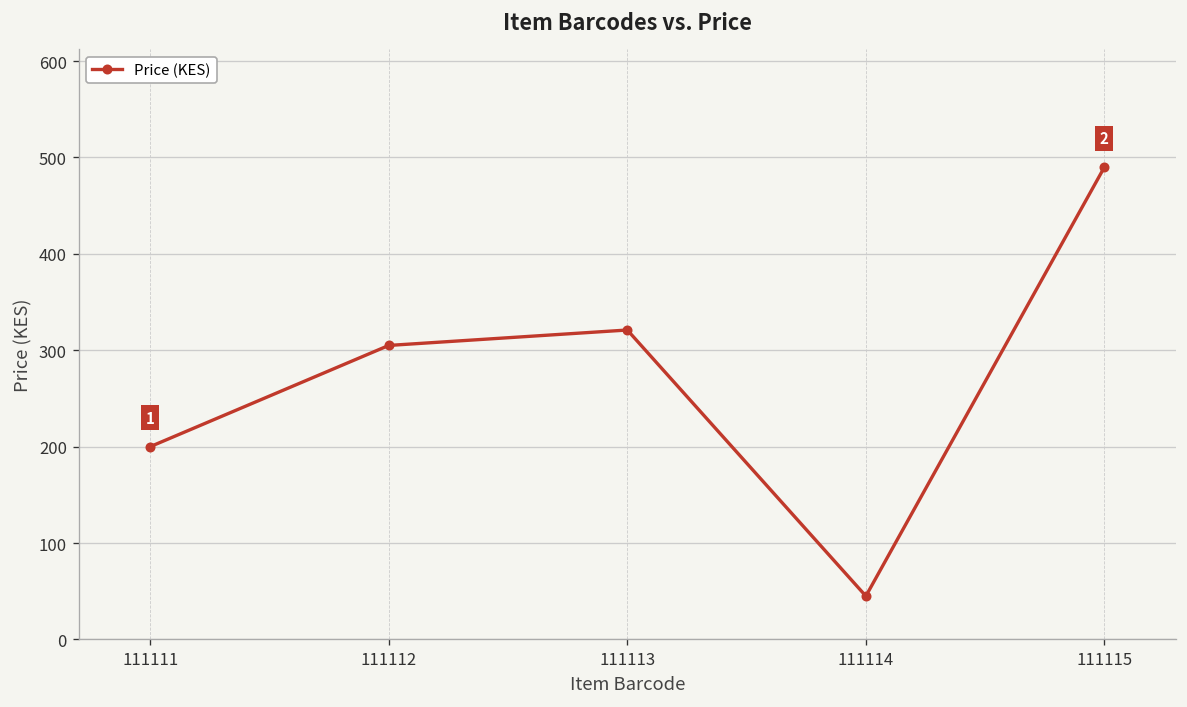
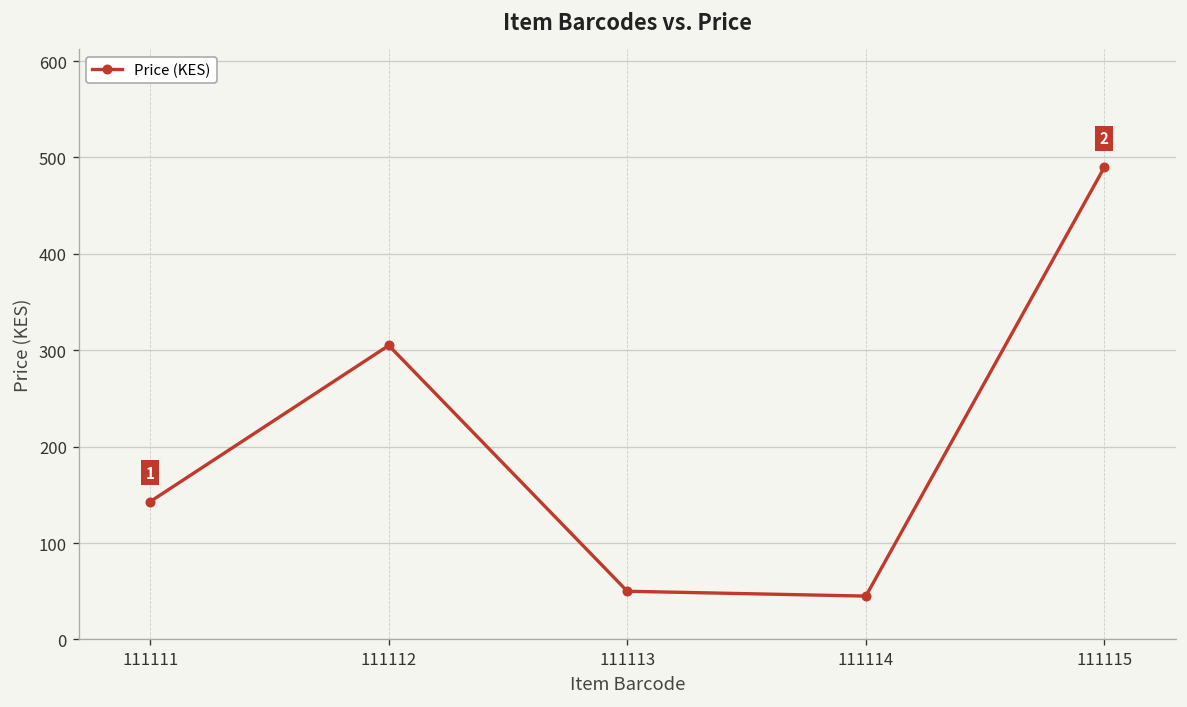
  {
-   "111111": 200,
+   "111111": 140,
    "111112": 310,
-   "111113": 320,
+   "111113": 50,
    "111114": 50
  }
